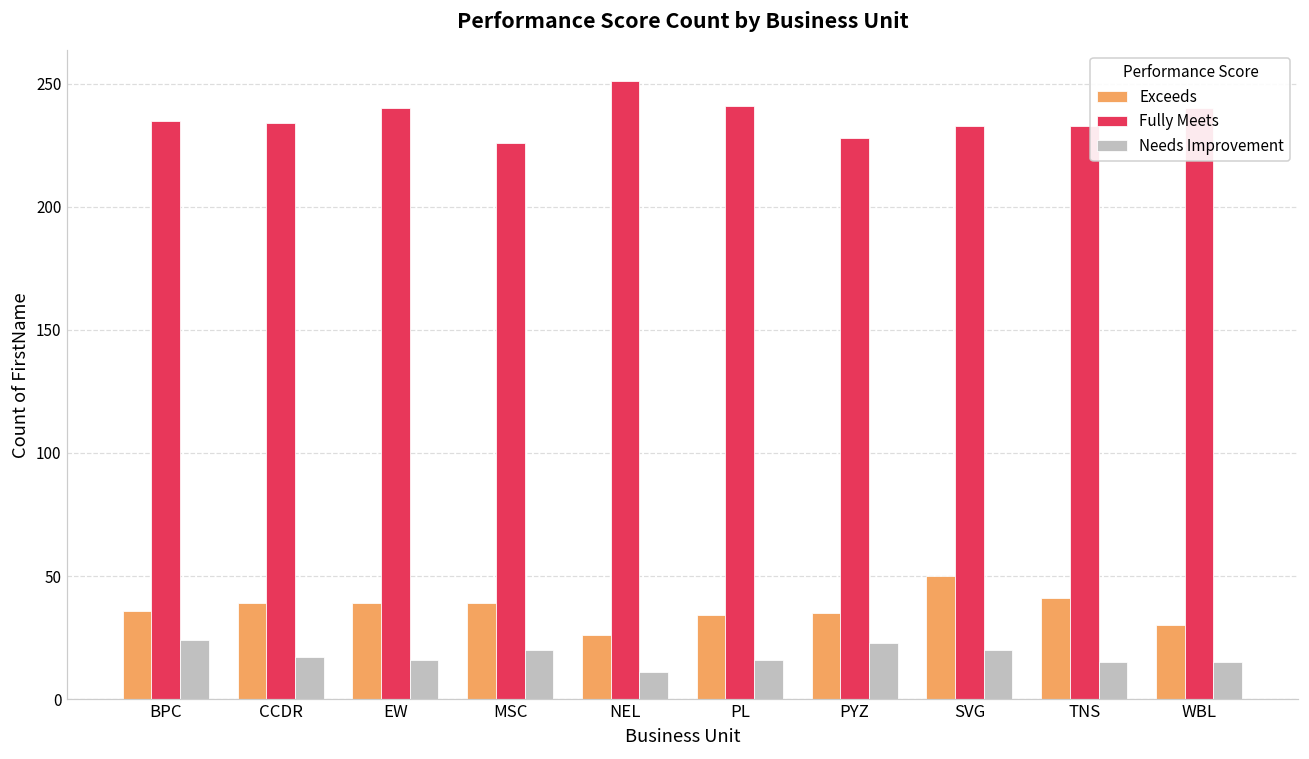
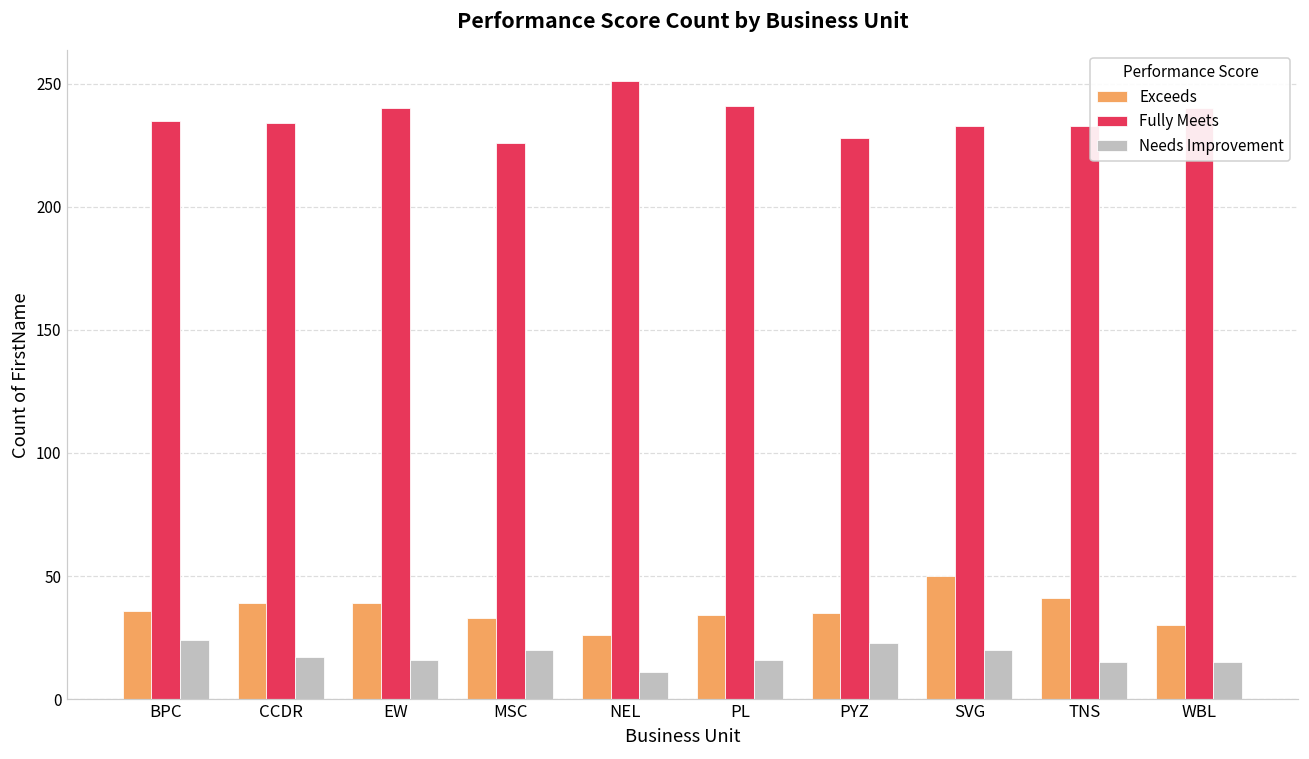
  {
    "Exceeds": {
      "BPC": 36,
      "CCDR": 39,
      "EW": 39,
-     "MSC": 39,
+     "MSC": 33,
      "NEL": 26,
      "PL": 34,
      "PYZ": 35,
      "SVG": 50,
      "TNS": 41,
      "WBL": 30
    },
    "Fully Meets": {
      "BPC": 235,
      "CCDR": 234,
      "EW": 240,
      "MSC": 226,
      "NEL": 251,
      "PL": 241,
      "PYZ": 228,
      "SVG": 233,
      "TNS": 233
    },
    "Needs Improvement": {
      "BPC": 24,
      "CCDR": 17,
      "EW": 16,
      "MSC": 20,
      "NEL": 11,
      "PL": 16,
      "PYZ": 23,
      "SVG": 20,
      "TNS": 15,
      "WBL": 15
    }
  }
